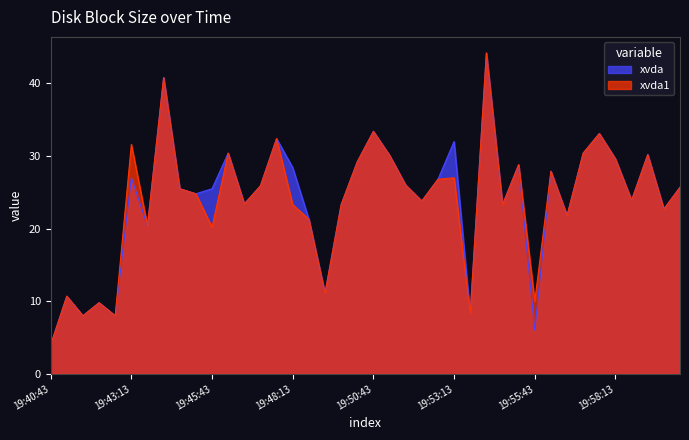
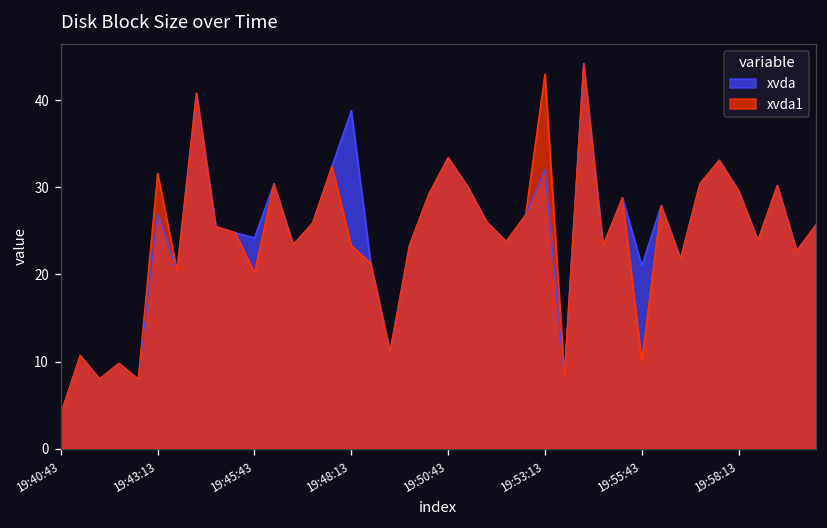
  {
    "xvda": {
      "19:43:13": 27,
-     "19:45:43": 26,
-     "19:48:13": 28,
+     "19:45:43": 24,
+     "19:48:13": 39,
      "19:53:13": 32,
-     "19:55:43": 6
+     "19:55:43": 21
    },
    "xvda1": {
      "19:43:13": 32,
      "19:45:43": 20,
      "19:48:13": 23,
-     "19:53:13": 27,
+     "19:53:13": 43,
      "19:55:43": 10
    }
  }
